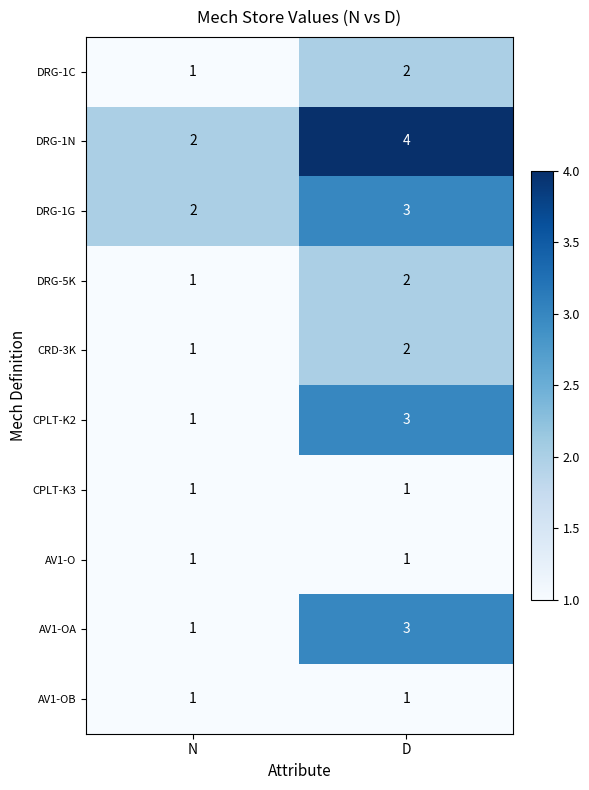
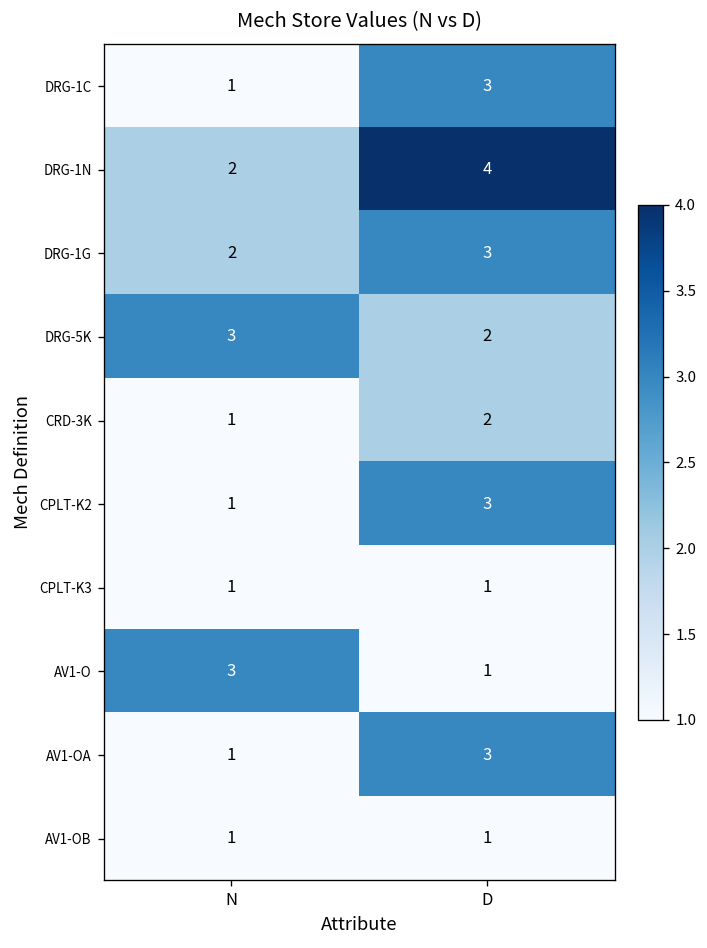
  {
    "DRG-1C": {
      "N": 1,
-     "D": 2
+     "D": 3
    },
    "DRG-1N": {
      "N": 2,
      "D": 4
    },
    "DRG-1G": {
      "N": 2,
      "D": 3
    },
    "DRG-5K": {
-     "N": 1,
+     "N": 3,
      "D": 2
    },
    "CRD-3K": {
      "N": 1,
      "D": 2
    },
    "CPLT-K2": {
      "N": 1,
      "D": 3
    },
    "CPLT-K3": {
      "N": 1,
      "D": 1
    },
    "AV1-O": {
-     "N": 1,
+     "N": 3,
      "D": 1
    },
    "AV1-OA": {
      "N": 1,
      "D": 3
    },
    "AV1-OB": {
      "N": 1,
      "D": 1
    }
  }
